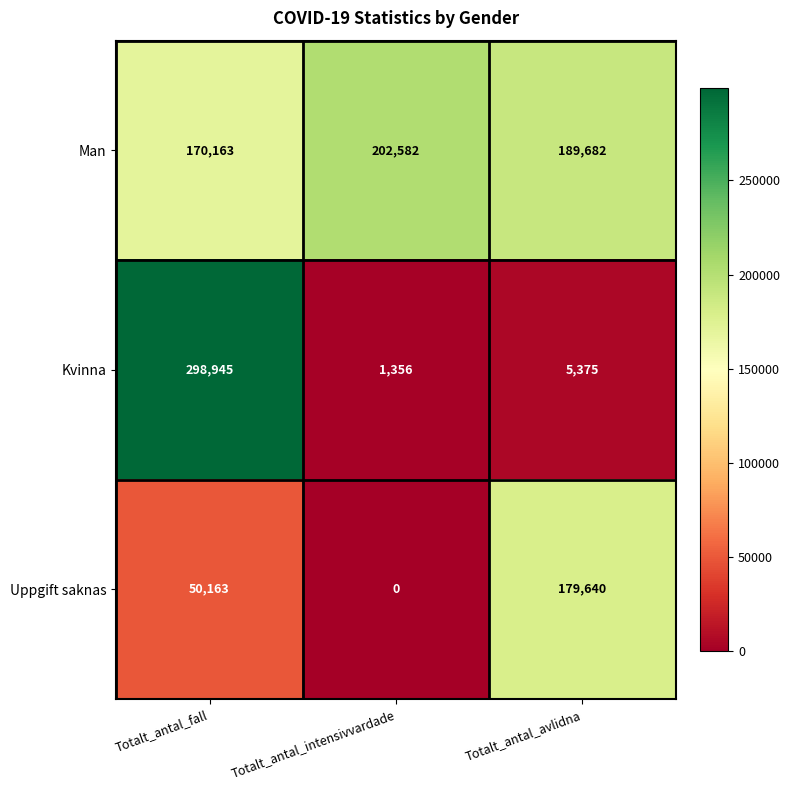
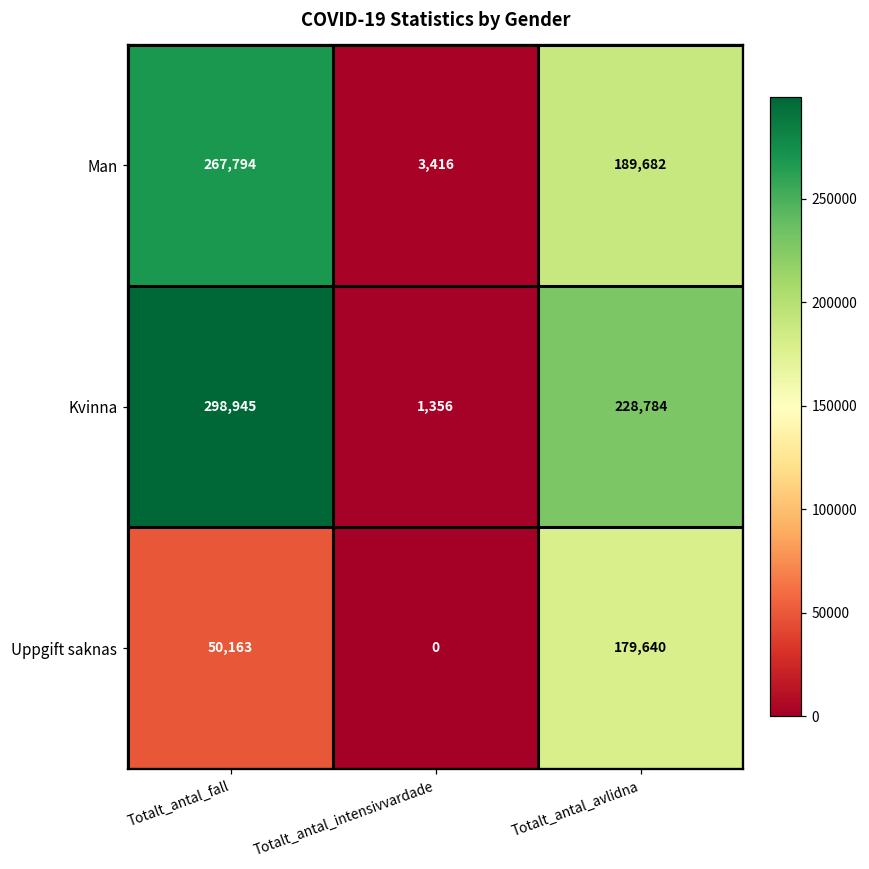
  {
    "Man": {
-     "Totalt_antal_fall": "170,163",
-     "Totalt_antal_intensivvardade": "202,582",
+     "Totalt_antal_fall": "267,794",
+     "Totalt_antal_intensivvardade": "3,416",
      "Totalt_antal_avlidna": "189,682"
    },
    "Kvinna": {
      "Totalt_antal_fall": "298,945",
      "Totalt_antal_intensivvardade": "1,356",
-     "Totalt_antal_avlidna": "5,375"
+     "Totalt_antal_avlidna": "228,784"
    },
    "Uppgift saknas": {
      "Totalt_antal_fall": "50,163",
      "Totalt_antal_intensivvardade": "0",
      "Totalt_antal_avlidna": "179,640"
    }
  }
